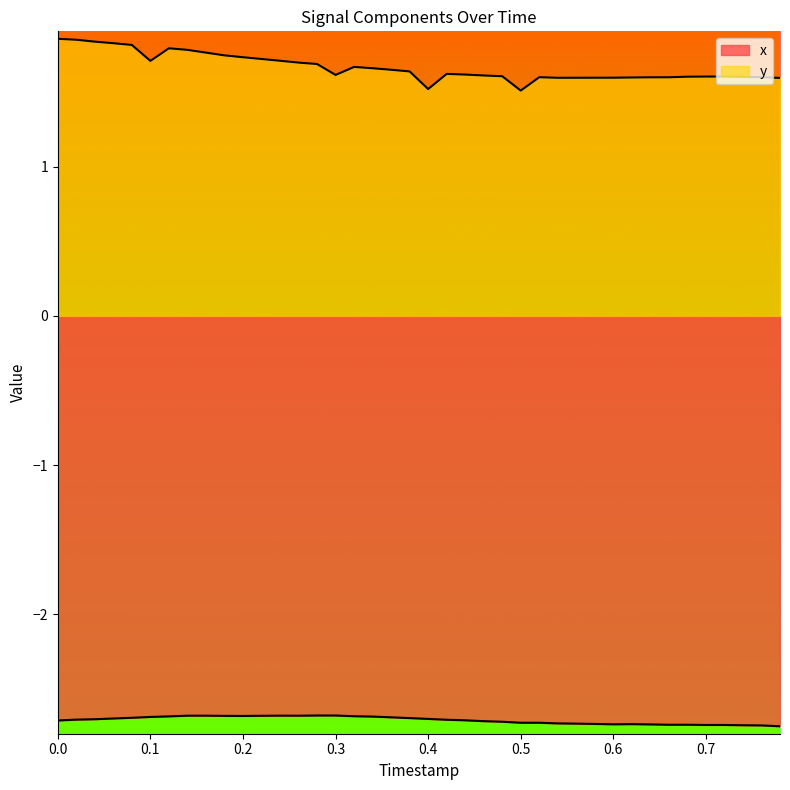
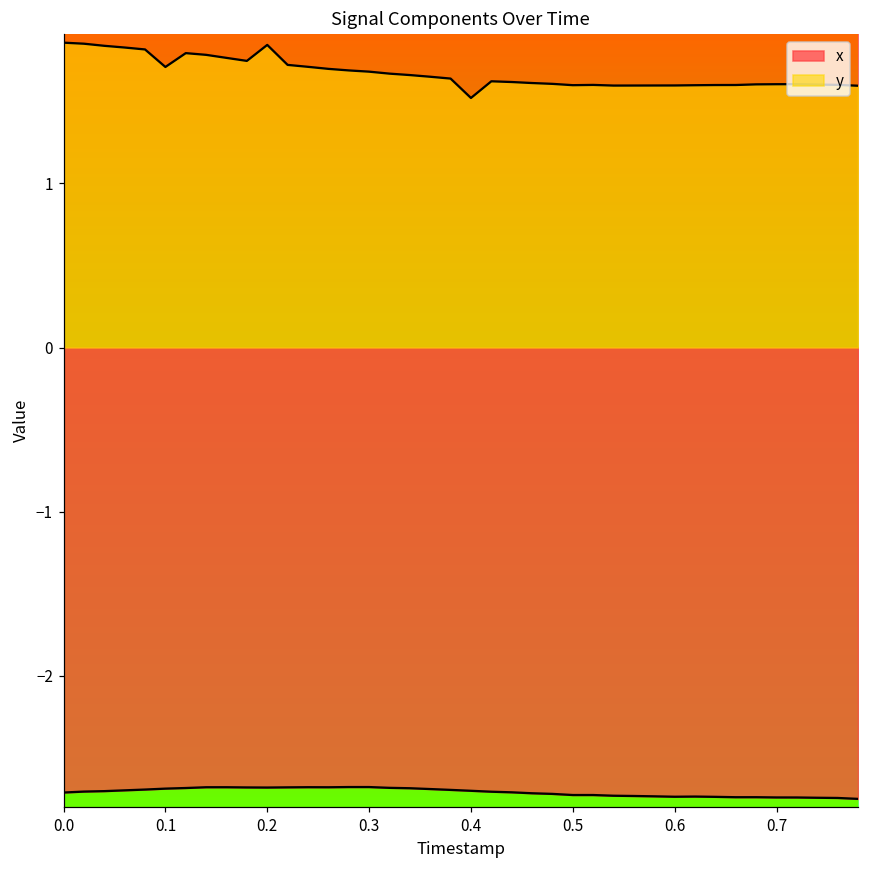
  {
    "y": {
      "0.0": 1.86,
      "0.1": 1.71,
-     "0.2": 1.73,
-     "0.3": 1.61,
+     "0.2": 1.84,
+     "0.3": 1.68,
      "0.4": 1.52,
-     "0.5": 1.51,
+     "0.5": 1.60,
      "0.6": 1.60,
      "0.7": 1.60
    }
  }
